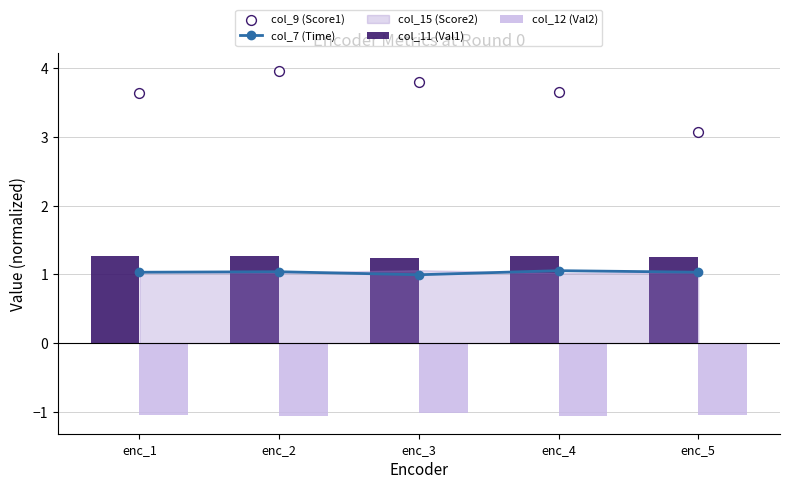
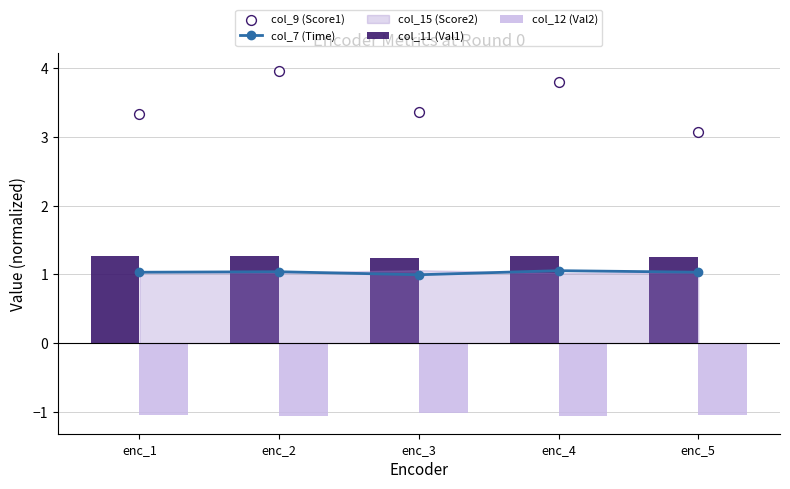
  {
    "col_11 (Val1)": {
      "enc_1": 1.3,
      "enc_2": 1.3,
      "enc_3": 1.2,
      "enc_4": 1.3,
      "enc_5": 1.2
    },
    "col_9 (Score1)": {
-     "enc_1": 3.6,
-     "enc_3": 3.8,
-     "enc_4": 3.7
+     "enc_1": 3.3,
+     "enc_3": 3.4,
+     "enc_4": 3.8
    },
    "col_7 (Time)": {
      "enc_3": 1.0
    }
  }
